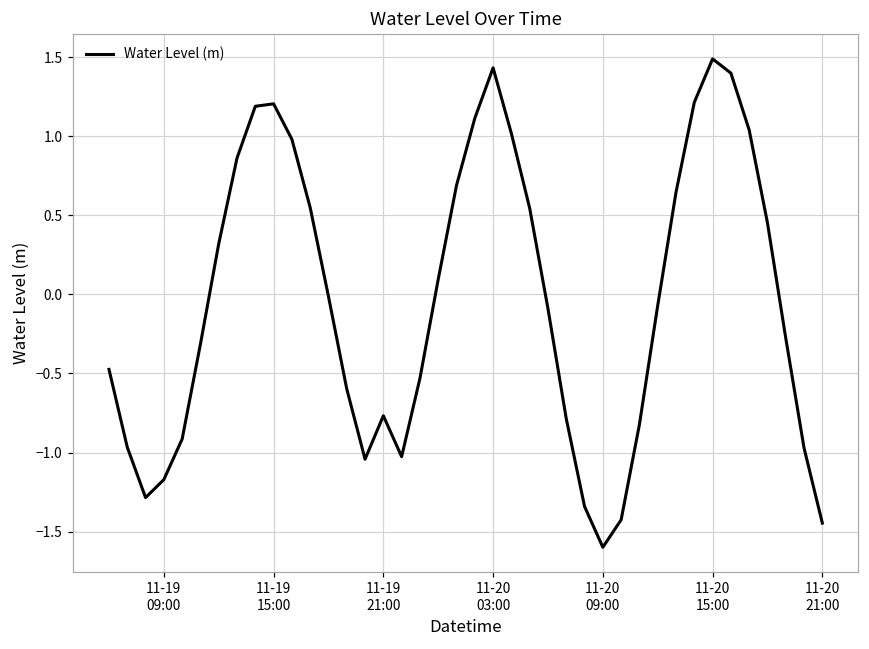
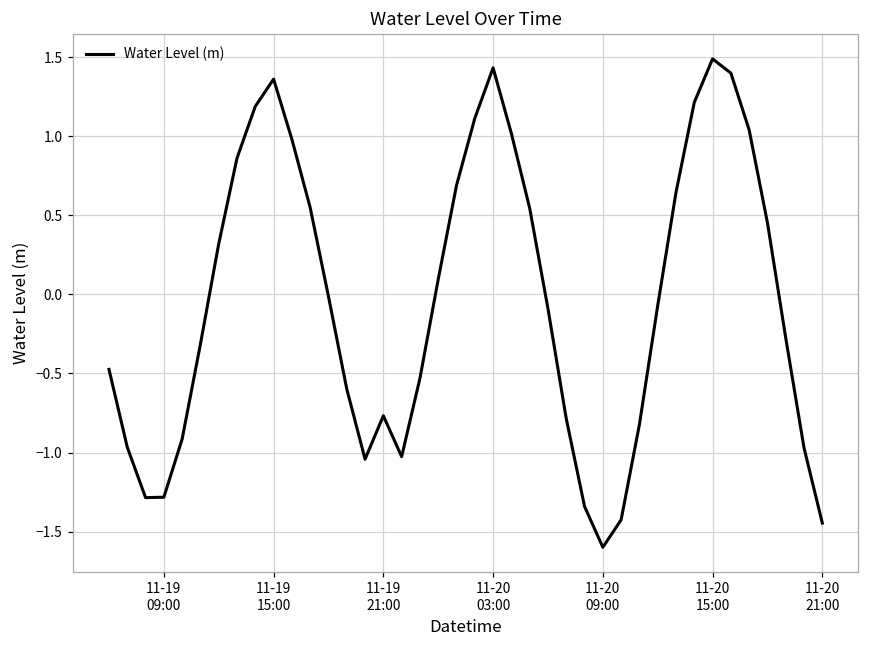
  {
-   "11-19 09:00": -1.17,
-   "11-19 15:00": 1.20,
+   "11-19 09:00": -1.28,
+   "11-19 15:00": 1.36,
    "11-19 21:00": -0.77,
    "11-20 03:00": 1.43,
    "11-20 09:00": -1.60,
    "11-20 15:00": 1.49,
    "11-20 21:00": -1.45
  }
